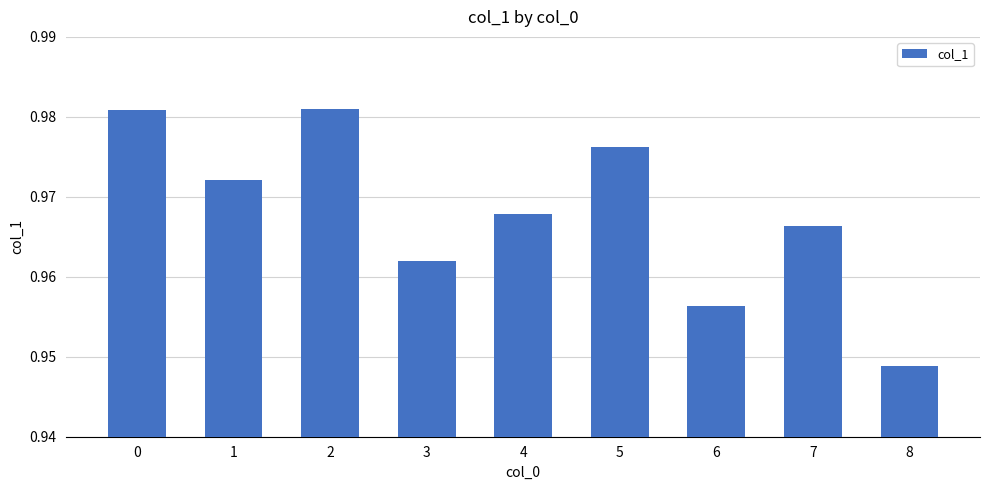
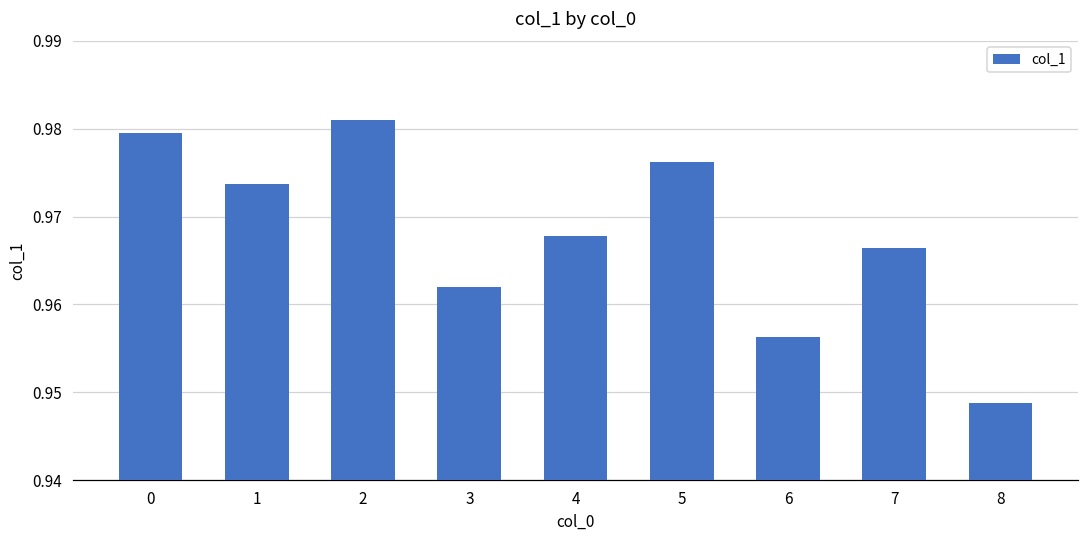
  {
-   "0": 0.981,
-   "1": 0.972,
+   "0": 0.980,
+   "1": 0.974,
    "2": 0.981,
    "3": 0.962,
    "4": 0.968,
    "5": 0.976,
    "6": 0.956,
    "7": 0.966,
    "8": 0.949
  }
